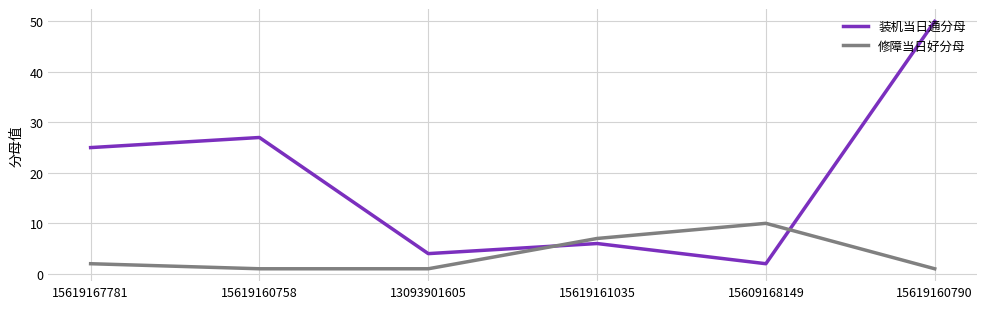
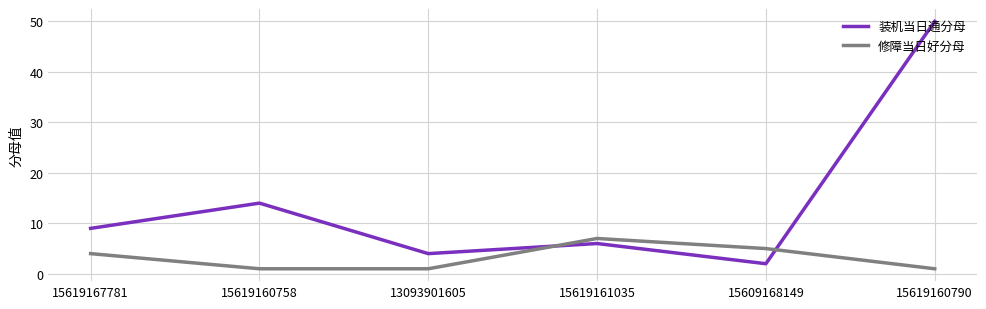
  {
    "装机当日通分母": {
-     "15619167781": 25,
-     "15619160758": 27,
+     "15619167781": 9,
+     "15619160758": 14,
      "13093901605": 4,
      "15619161035": 6,
      "15609168149": 2,
      "15619160790": 50
    },
    "修障当日好分母": {
-     "15619167781": 2,
+     "15619167781": 4,
      "15619160758": 1,
      "13093901605": 1,
      "15619161035": 7,
-     "15609168149": 10,
+     "15609168149": 5,
      "15619160790": 1
    }
  }
